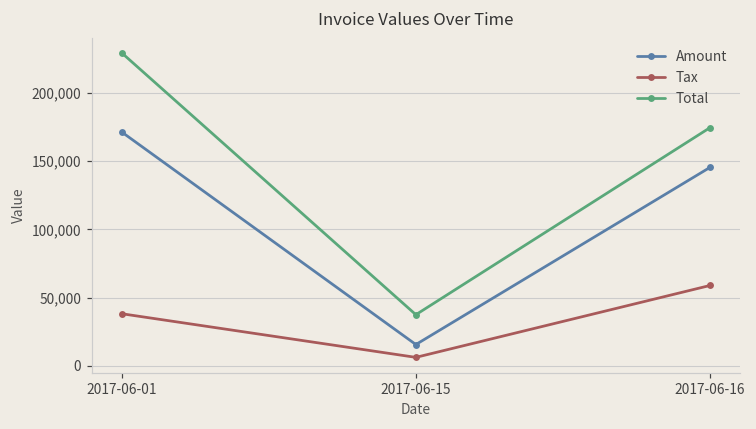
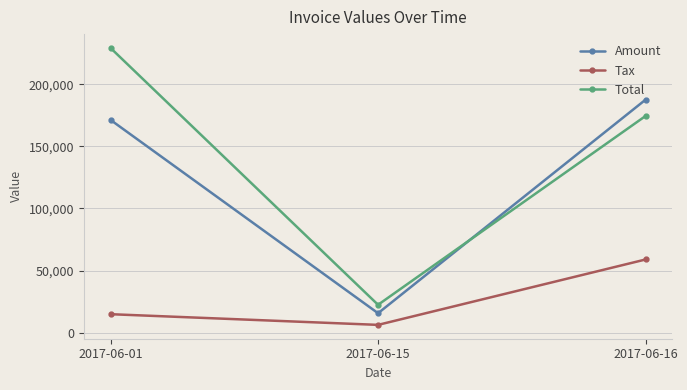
  {
    "Amount": {
      "2017-06-01": "171,000",
      "2017-06-15": "16,000",
-     "2017-06-16": "145,000"
+     "2017-06-16": "188,000"
    },
    "Tax": {
-     "2017-06-01": "38,000",
+     "2017-06-01": "15,000",
      "2017-06-15": "6,000",
      "2017-06-16": "59,000"
    },
    "Total": {
      "2017-06-01": "229,000",
-     "2017-06-15": "37,000",
+     "2017-06-15": "22,000",
      "2017-06-16": "174,000"
    }
  }
